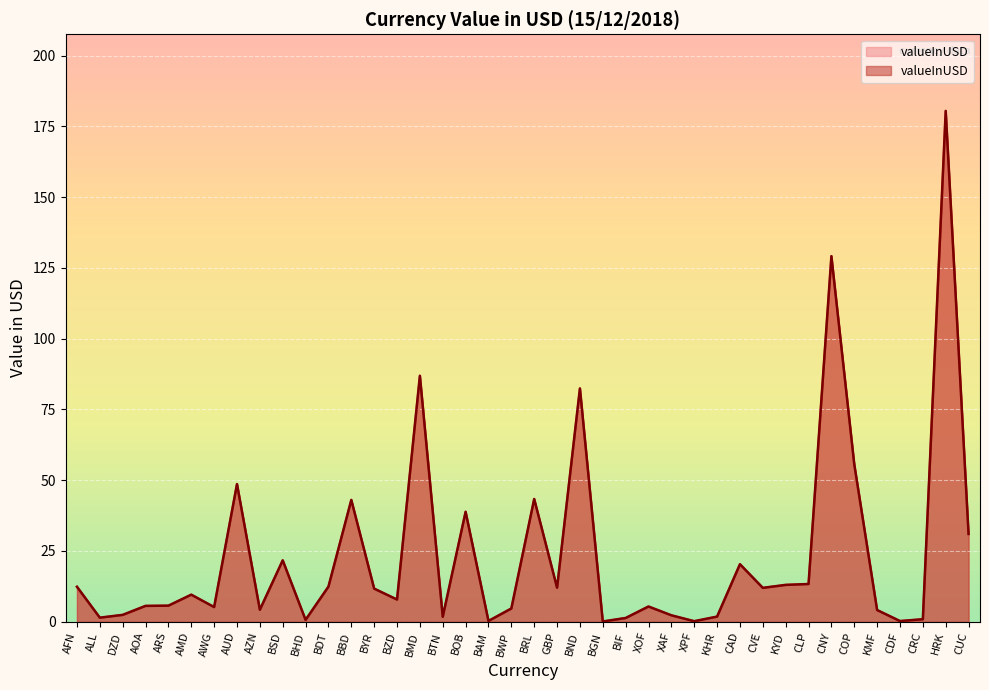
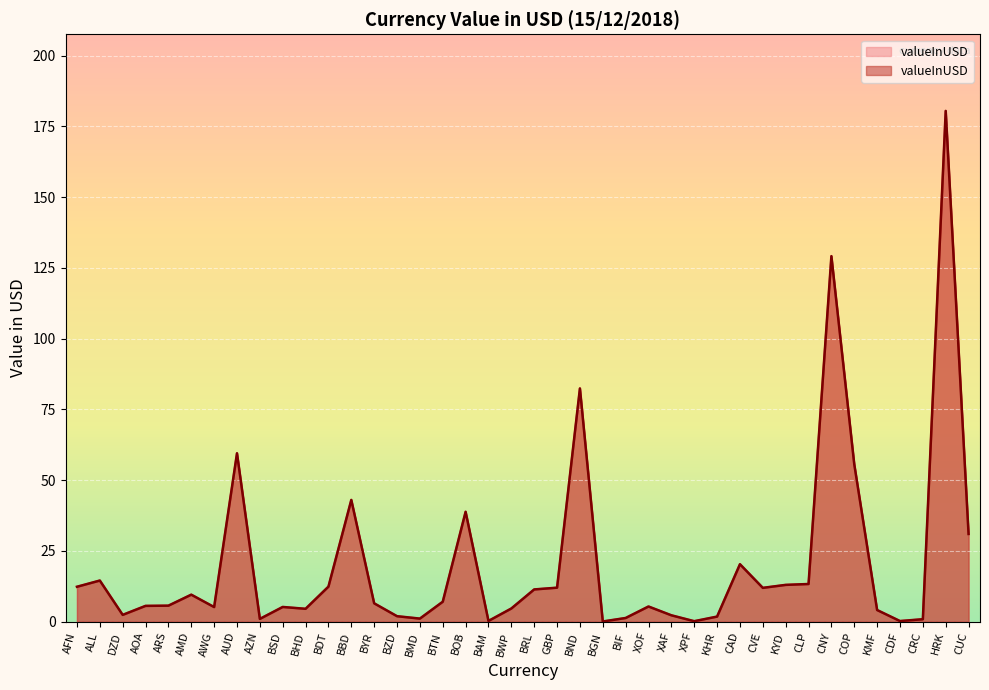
  {
    "AFN": 12,
-   "ALL": 1,
+   "ALL": 15,
    "DZD": 2,
    "AOA": 6,
    "ARS": 6,
    "AMD": 10,
    "AWG": 5,
-   "AUD": 49,
-   "AZN": 4,
-   "BSD": 22,
-   "BHD": 1,
+   "AUD": 60,
+   "AZN": 1,
+   "BSD": 5,
+   "BHD": 5,
    "BDT": 12,
    "BBD": 43,
-   "BYR": 12,
-   "BZD": 8,
-   "BMD": 87,
-   "BTN": 2,
+   "BYR": 6,
+   "BZD": 2,
+   "BMD": 1,
+   "BTN": 7,
    "BOB": 39,
    "BAM": 0,
    "BWP": 5,
-   "BRL": 43,
+   "BRL": 11,
    "GBP": 12,
    "BND": 82,
    "BGN": 0,
    "BIF": 1,
    "XOF": 5,
    "XAF": 2,
    "XPF": 0,
    "KHR": 2,
    "CAD": 20,
    "CVE": 12,
    "KYD": 13,
    "CLP": 13,
    "CNY": 129,
    "COP": 56,
    "KMF": 4,
    "CDF": 0,
    "CRC": 1,
    "HRK": 180,
    "CUC": 31
  }
